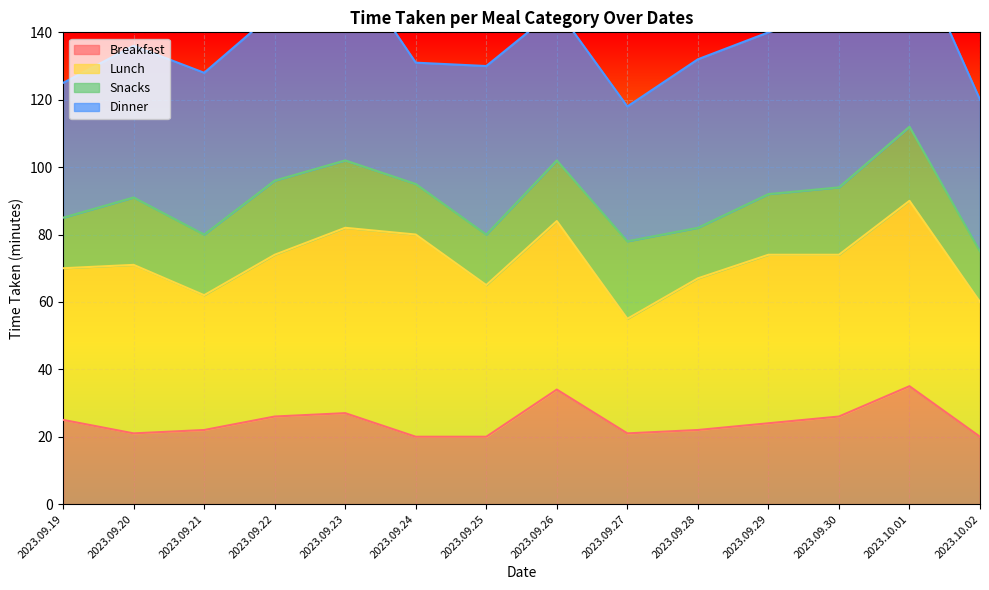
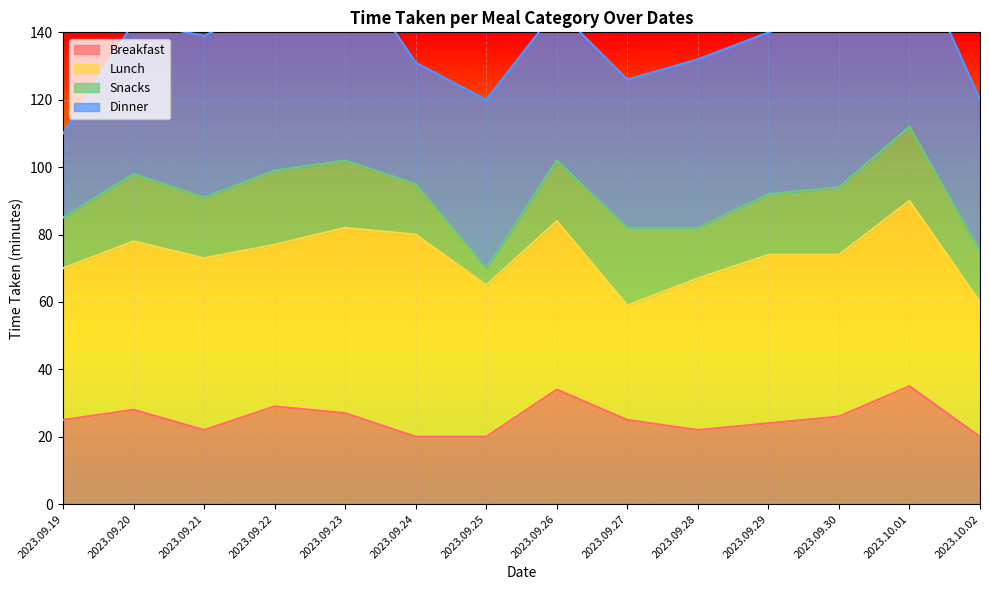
  {
    "Breakfast": {
      "2023.09.19": 25,
-     "2023.09.20": 21,
+     "2023.09.20": 28,
      "2023.09.21": 22,
-     "2023.09.22": 26,
+     "2023.09.22": 29,
      "2023.09.23": 27,
      "2023.09.24": 20,
      "2023.09.25": 20,
      "2023.09.26": 34,
-     "2023.09.27": 21,
+     "2023.09.27": 25,
      "2023.09.28": 22,
      "2023.09.29": 24,
      "2023.09.30": 26,
      "2023.10.01": 35,
      "2023.10.02": 20
    },
    "Lunch": {
      "2023.09.19": 45,
      "2023.09.20": 50,
-     "2023.09.21": 40,
+     "2023.09.21": 51,
      "2023.09.22": 48,
      "2023.09.23": 55,
      "2023.09.24": 60,
      "2023.09.25": 45,
      "2023.09.26": 50,
      "2023.09.27": 34,
      "2023.09.28": 45,
      "2023.09.29": 50,
      "2023.09.30": 48,
      "2023.10.01": 55,
      "2023.10.02": 40
    },
    "Snacks": {
      "2023.09.19": 15,
      "2023.09.20": 20,
      "2023.09.21": 18,
      "2023.09.22": 22,
      "2023.09.23": 20,
      "2023.09.24": 15,
-     "2023.09.25": 15,
+     "2023.09.25": 5,
      "2023.09.26": 18,
      "2023.09.27": 23,
      "2023.09.28": 15,
      "2023.09.29": 18,
      "2023.09.30": 20,
      "2023.10.01": 22,
      "2023.10.02": 15
    },
    "Dinner": {
-     "2023.09.19": 40,
+     "2023.09.19": 25,
      "2023.09.21": 48,
      "2023.09.24": 36,
      "2023.09.25": 50,
-     "2023.09.27": 40,
+     "2023.09.27": 44,
      "2023.09.28": 50,
      "2023.09.29": 48,
      "2023.10.02": 45
    }
  }
